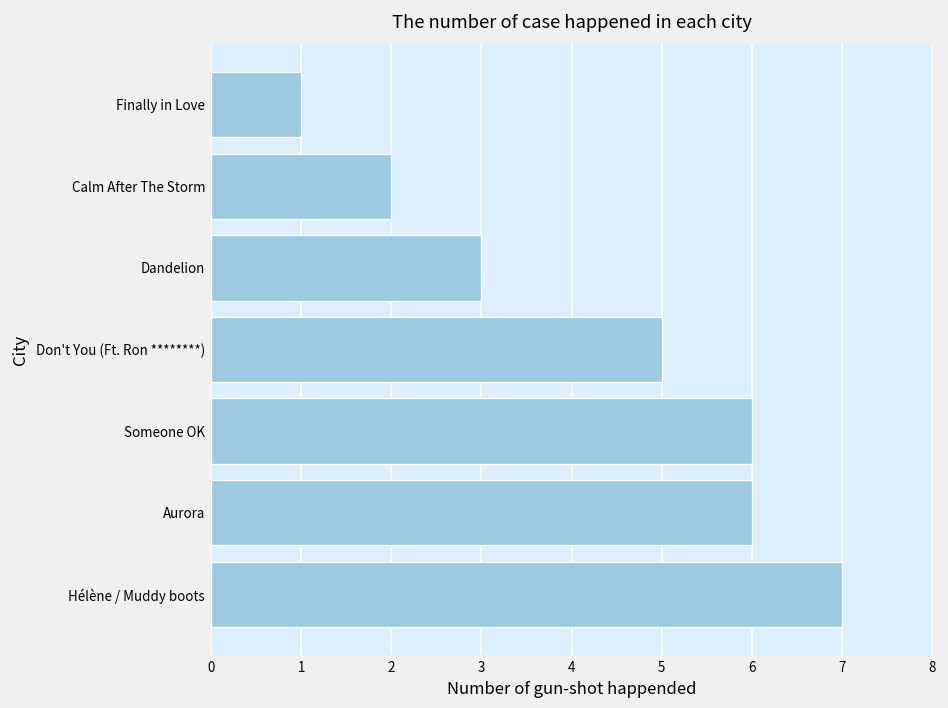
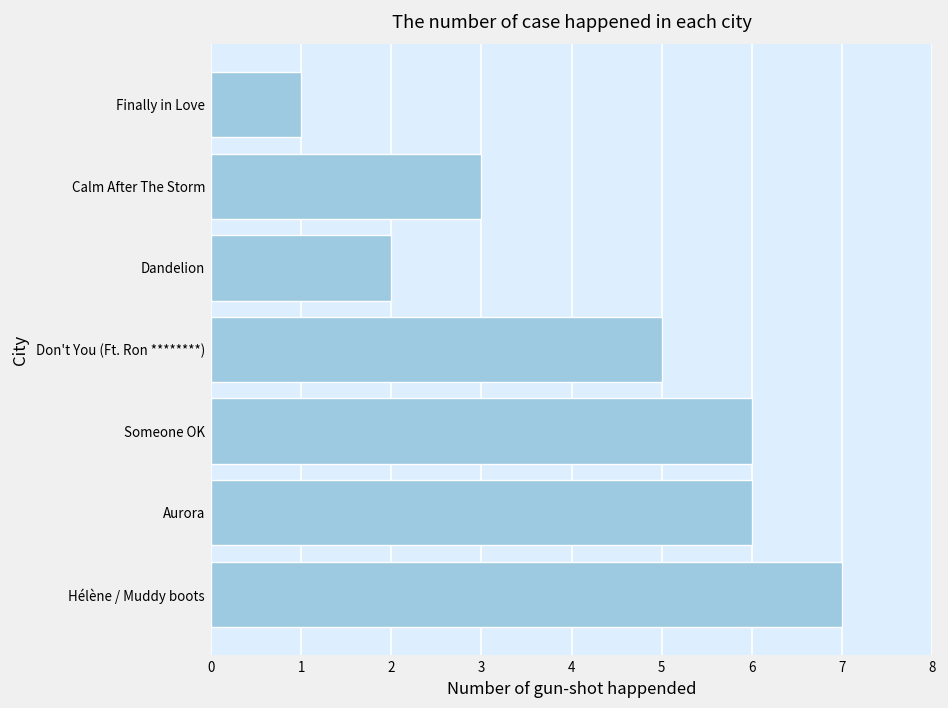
  {
    "Finally in Love": 1,
-   "Calm After The Storm": 2,
-   "Dandelion": 3,
+   "Calm After The Storm": 3,
+   "Dandelion": 2,
    "Don't You (Ft. Ron ********)": 5,
    "Someone OK": 6,
    "Aurora": 6,
    "Hélène / Muddy boots": 7
  }
